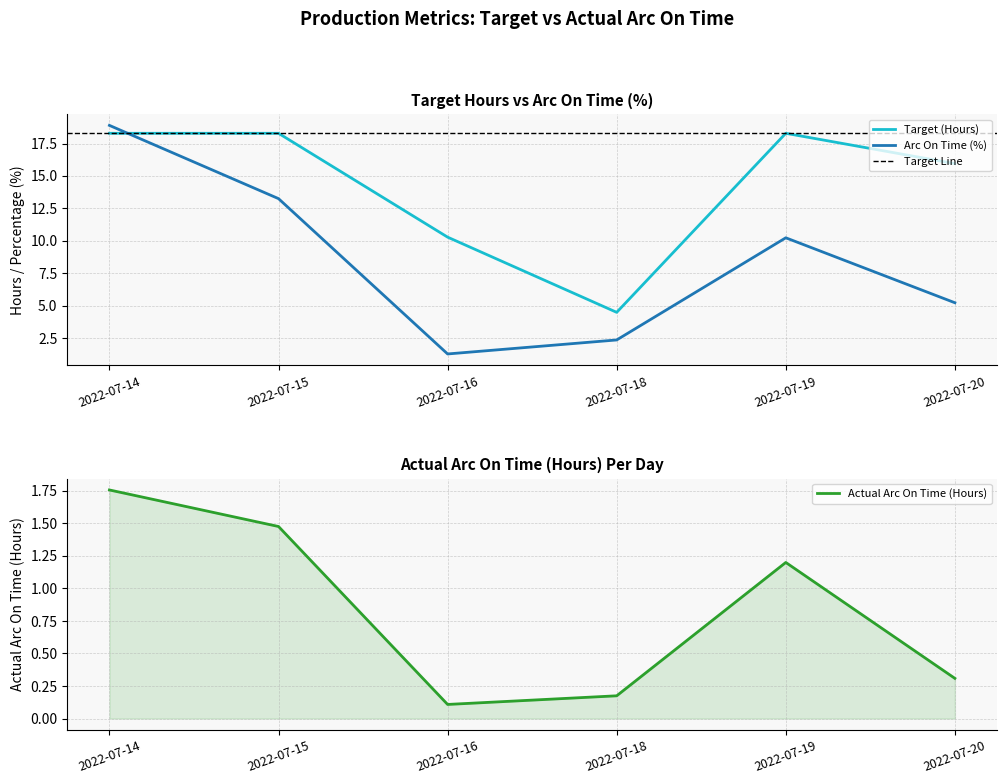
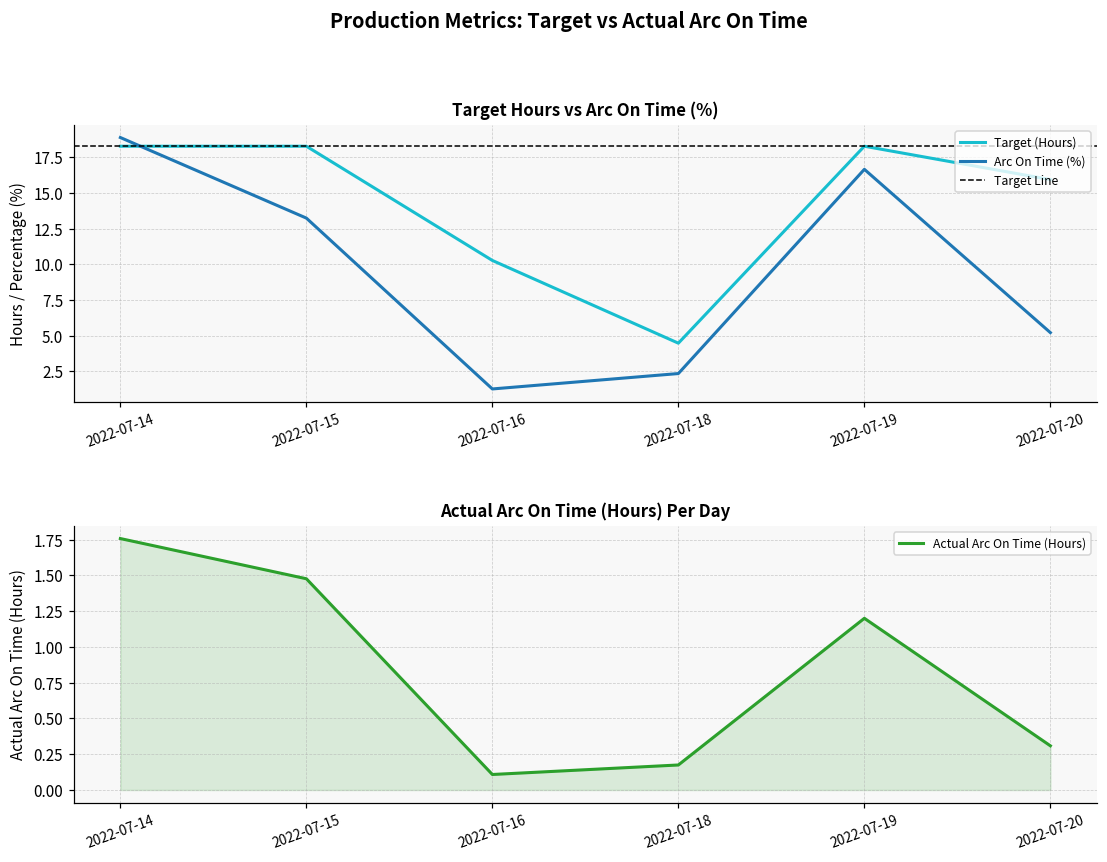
  {
    "Target Hours vs Arc On Time (%)": {
      "Target (Hours)": {
        "2022-07-14": 18.3,
        "2022-07-15": 18.3,
        "2022-07-16": 10.3,
        "2022-07-18": 4.5,
        "2022-07-19": 18.3
      },
      "Arc On Time (%)": {
        "2022-07-14": 18.9,
        "2022-07-15": 13.3,
        "2022-07-16": 1.3,
        "2022-07-18": 2.4,
-       "2022-07-19": 10.2,
+       "2022-07-19": 16.7,
        "2022-07-20": 5.2
      }
    },
    "Actual Arc On Time (Hours) Per Day": {
      "2022-07-14": 1.76,
      "2022-07-15": 1.48,
      "2022-07-16": 0.11,
      "2022-07-18": 0.17,
      "2022-07-19": 1.20,
      "2022-07-20": 0.31
    }
  }
